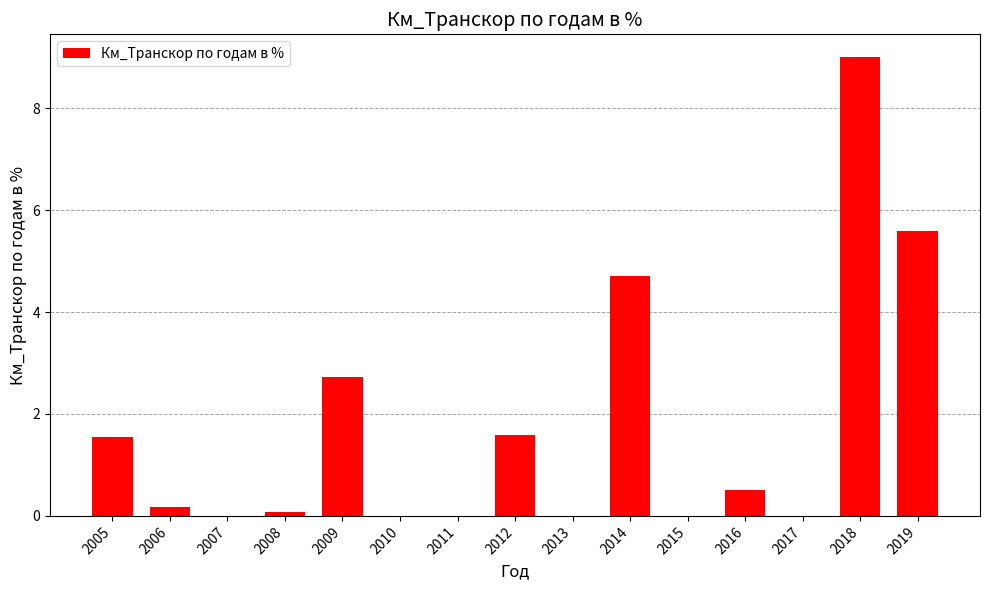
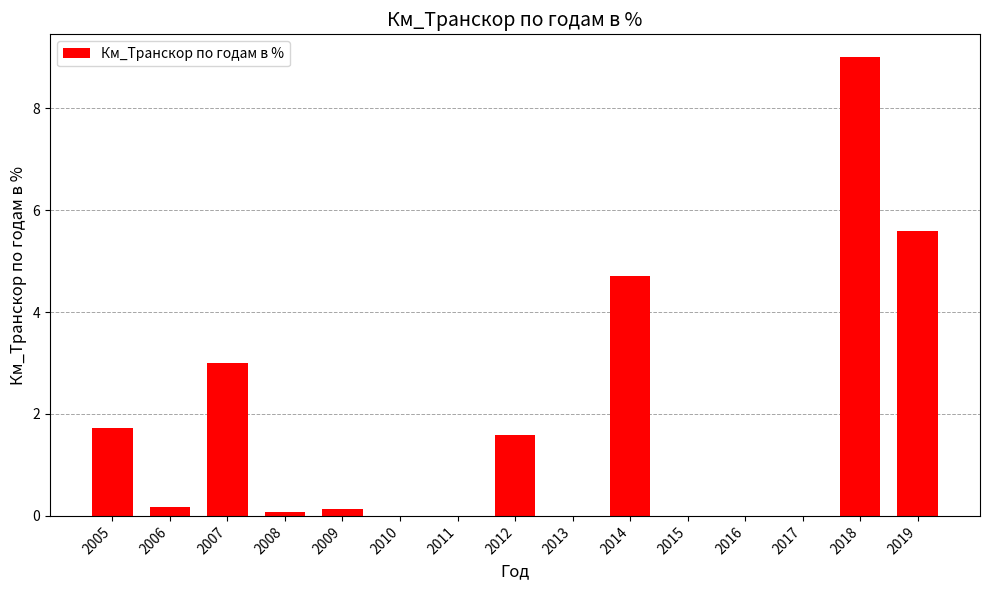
  {
-   "2005": 1.6,
+   "2005": 1.7,
    "2006": 0.2,
-   "2007": 0,
+   "2007": 3,
    "2008": 0.1,
-   "2009": 2.7,
+   "2009": 0.1,
    "2010": 0.0,
    "2011": 0.0,
    "2012": 1.6,
    "2013": 0.0,
    "2014": 4.7,
    "2015": 0.0,
-   "2016": 0.5,
+   "2016": 0.0,
    "2017": 0.0,
    "2018": 9.0,
    "2019": 5.6
  }
